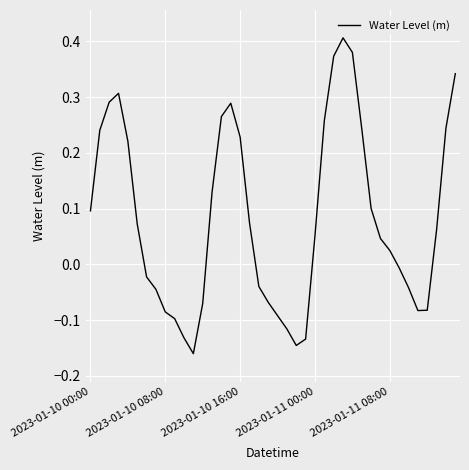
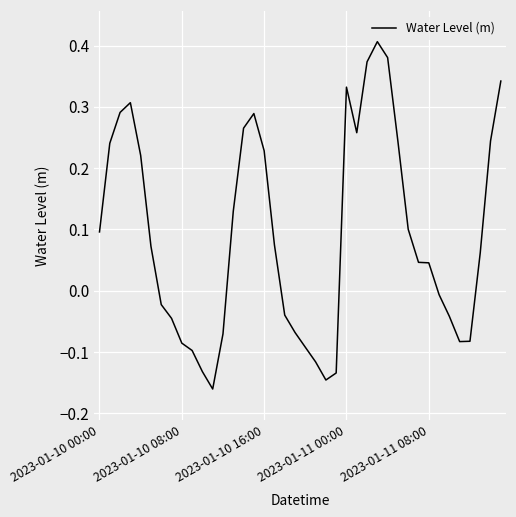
  {
    "2023-01-10 00:00": 0.10,
    "2023-01-10 08:00": -0.09,
    "2023-01-10 16:00": 0.23,
-   "2023-01-11 00:00": 0.05,
-   "2023-01-11 08:00": 0.02
+   "2023-01-11 00:00": 0.33,
+   "2023-01-11 08:00": 0.05
  }
